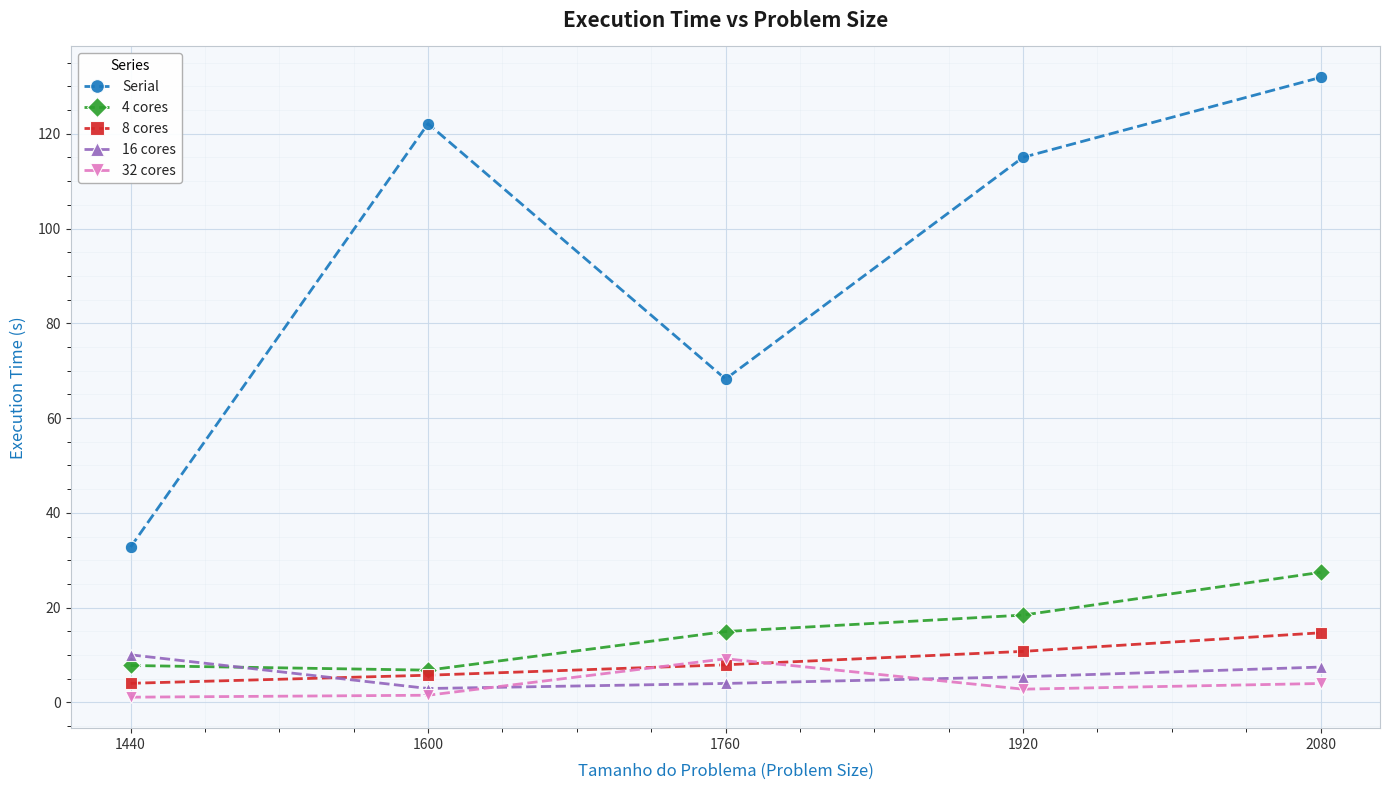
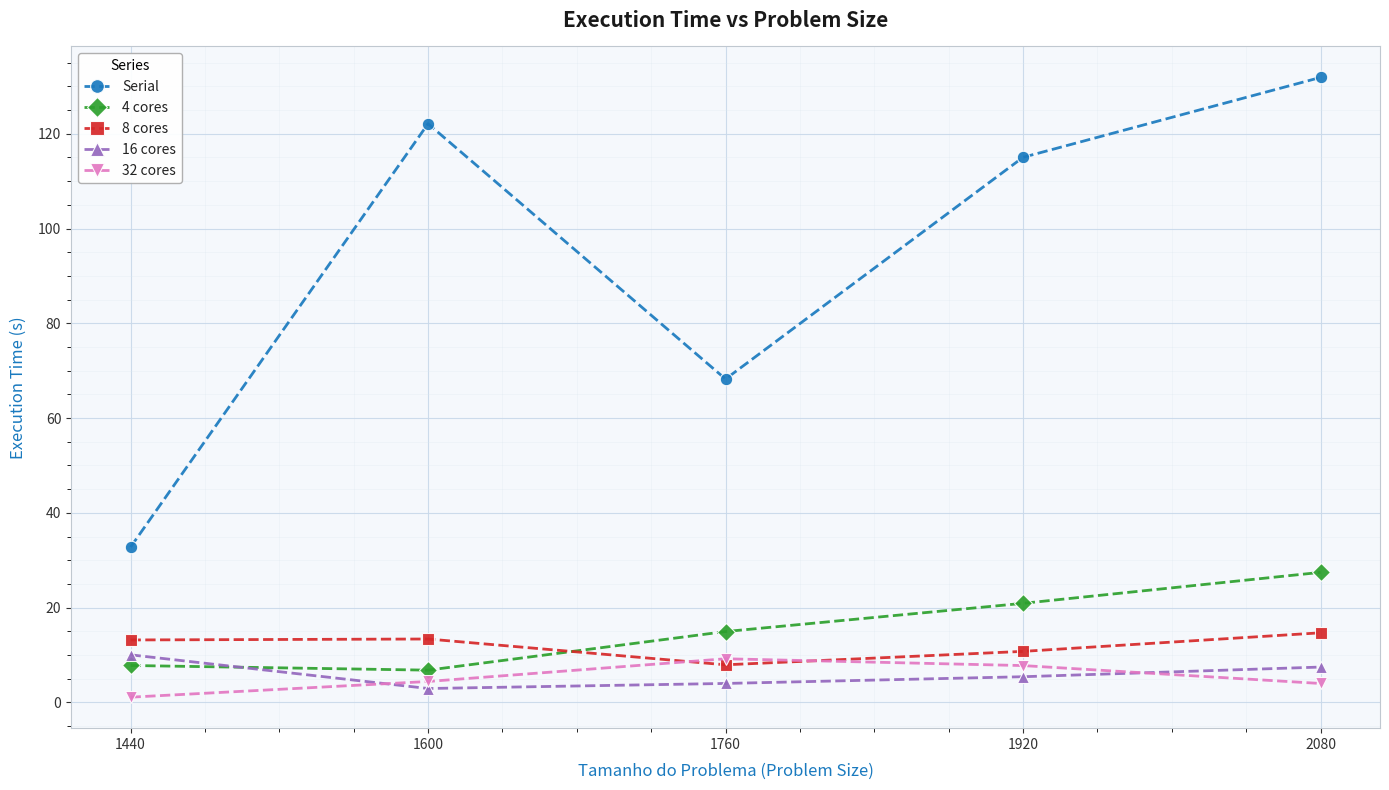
  {
    "Serial": {
      "1440": 33,
      "1600": 122,
      "1760": 68,
      "1920": 115,
      "2080": 132
    },
    "4 cores": {
      "1440": 8,
      "1600": 7,
      "1760": 15,
-     "1920": 18,
+     "1920": 21,
      "2080": 27
    },
    "8 cores": {
-     "1440": 4,
-     "1600": 6,
+     "1440": 13,
+     "1600": 13,
      "1760": 8,
      "1920": 11,
      "2080": 15
    },
    "16 cores": {
      "1440": 10,
      "1600": 3,
      "1760": 4,
      "1920": 5,
      "2080": 7
    },
    "32 cores": {
      "1440": 1,
-     "1600": 2,
+     "1600": 4,
      "1760": 9,
-     "1920": 3,
+     "1920": 8,
      "2080": 4
    }
  }
